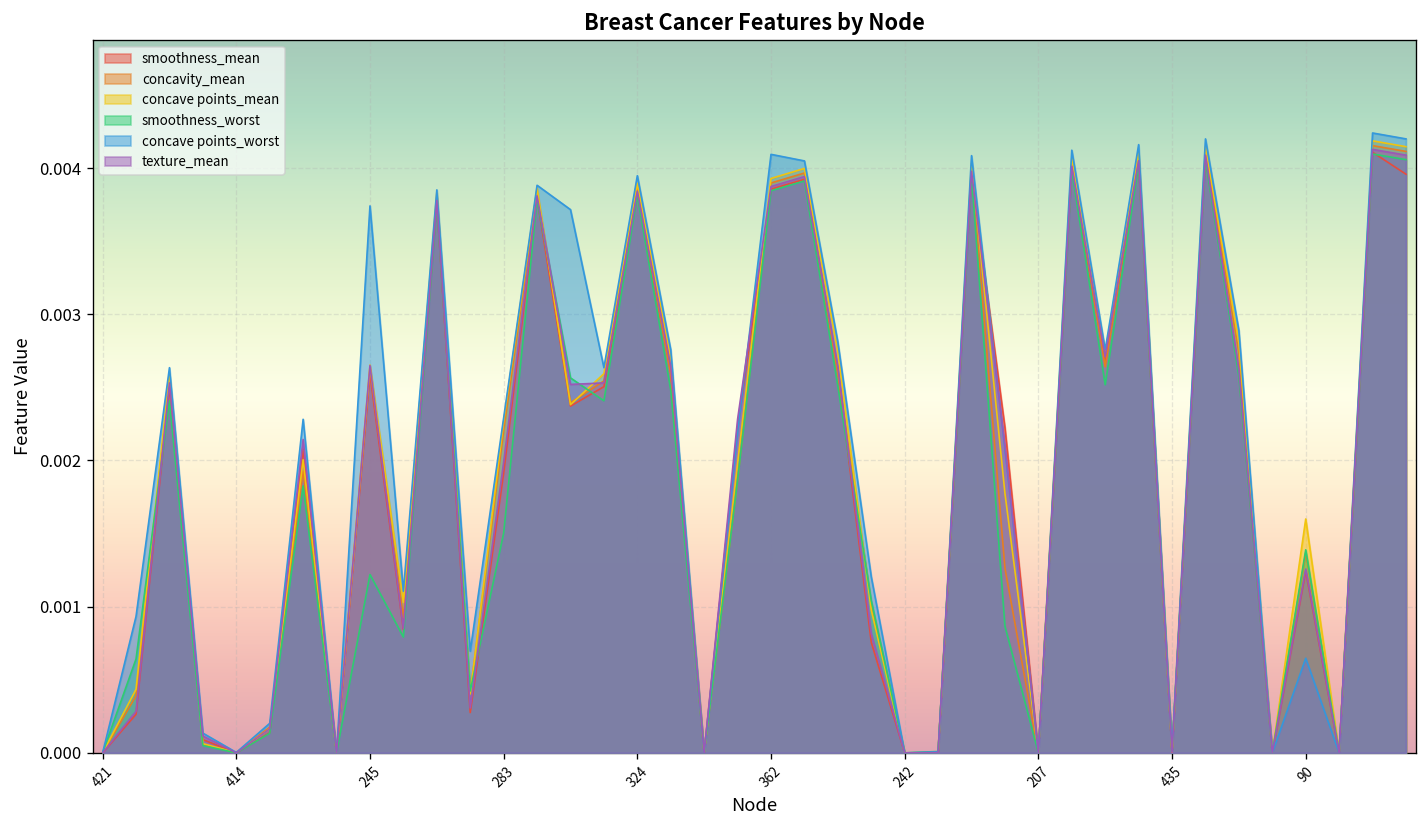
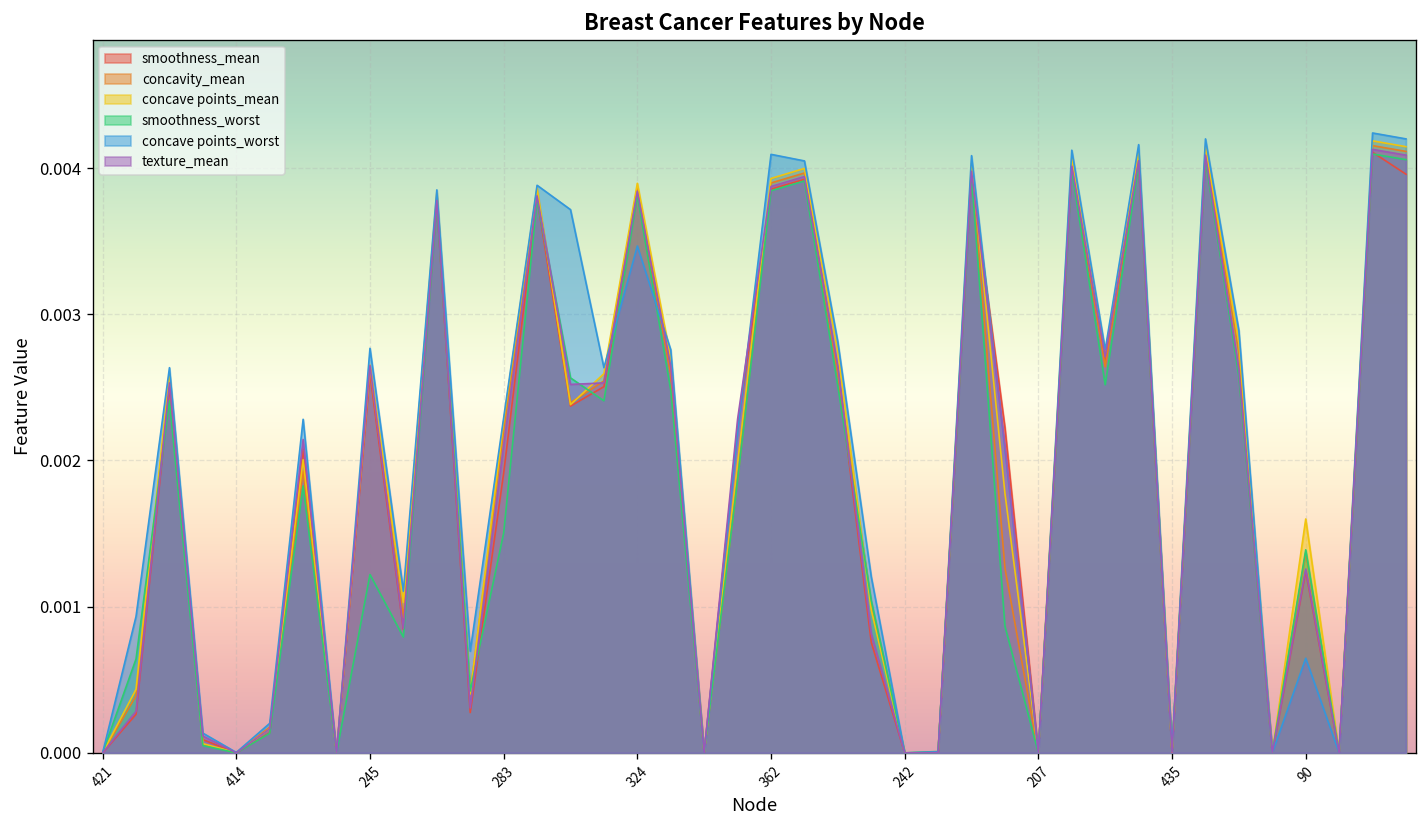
  {
    "smoothness_worst": {
      "245": 0.00122,
      "283": 0.00150
    },
    "concave points_worst": {
-     "245": 0.00374,
+     "245": 0.00277,
      "283": 0.00229,
-     "324": 0.00395,
+     "324": 0.00347,
      "362": 0.00409,
      "90": 0.00065
    },
    "texture_mean": {
-     "283": 0.00199
+     "283": 0.00210
    }
  }
